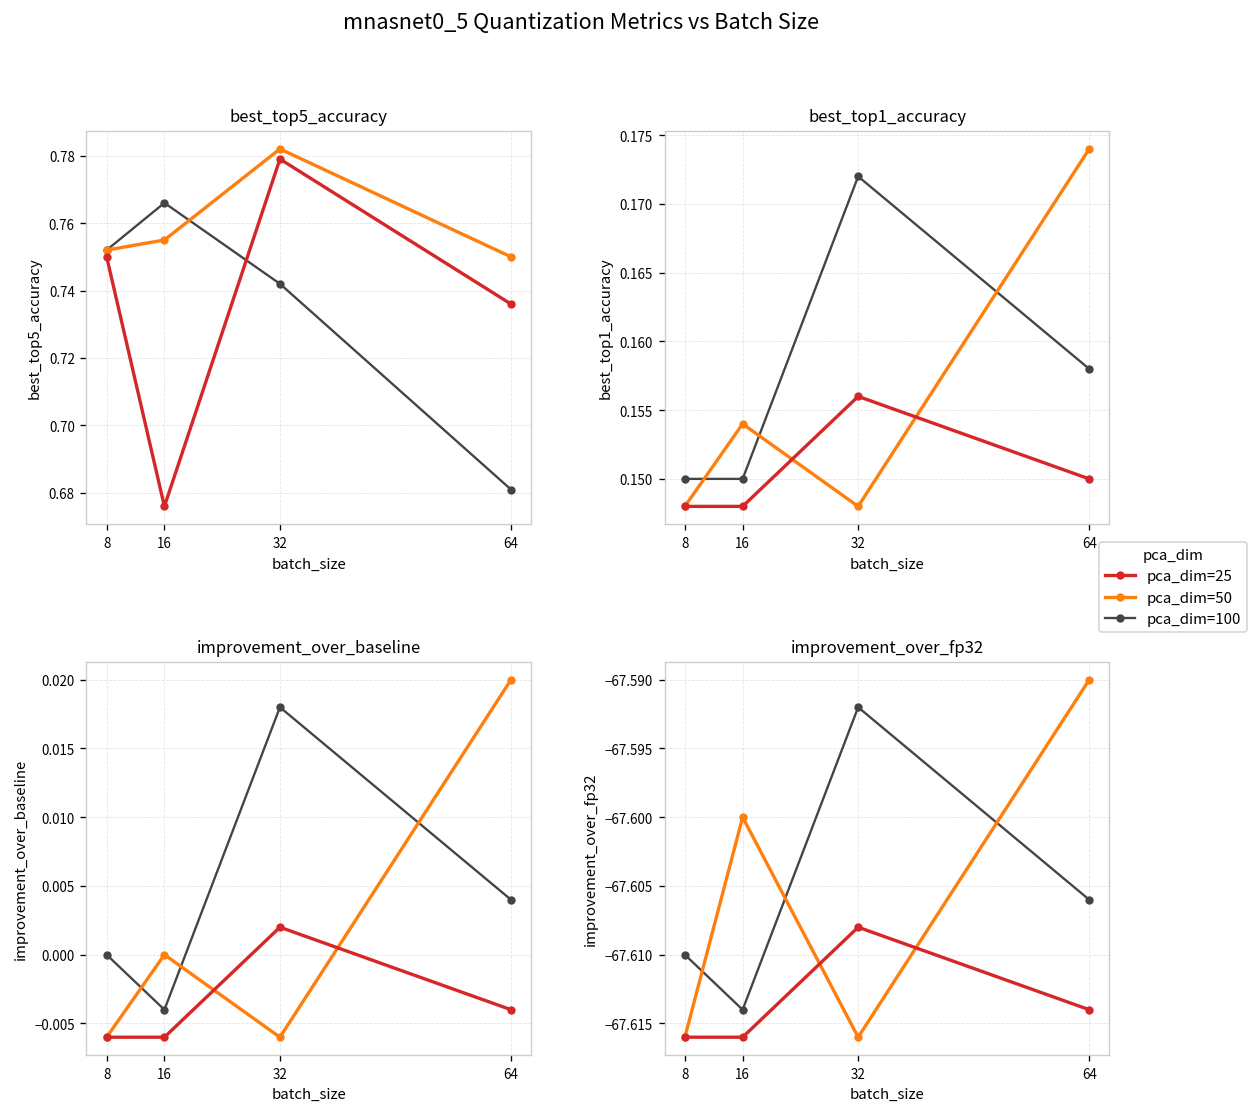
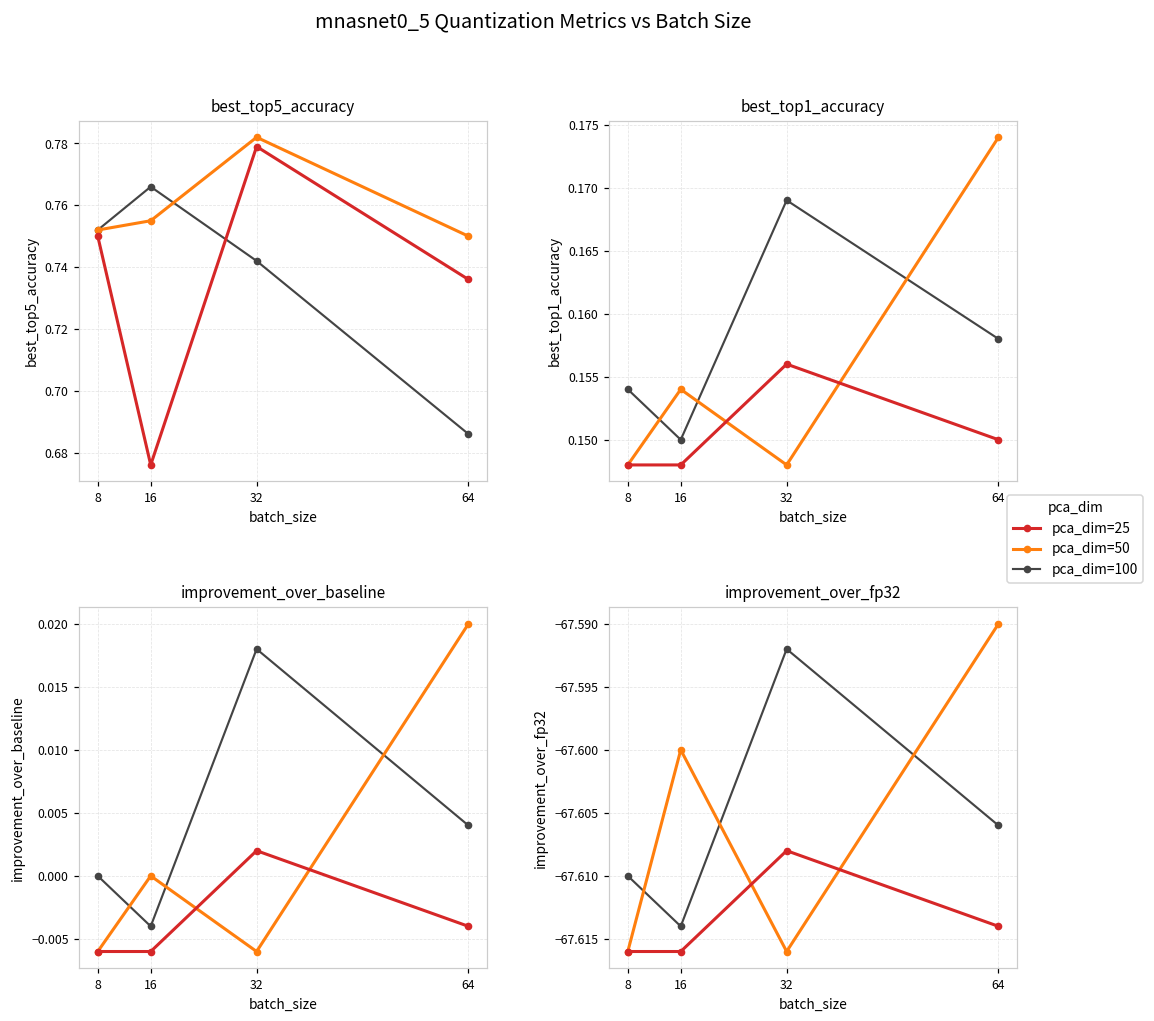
  {
    "best_top5_accuracy": {
      "pca_dim=25": {
        "8": 0.750,
        "16": 0.676,
        "32": 0.779,
        "64": 0.736
      },
      "pca_dim=50": {
        "16": 0.755,
        "32": 0.782,
        "64": 0.750
      },
      "pca_dim=100": {
        "16": 0.766,
        "32": 0.742,
-       "64": 0.681
+       "64": 0.686
      }
    },
    "best_top1_accuracy": {
      "pca_dim=25": {
        "16": 0.148,
        "32": 0.156,
        "64": 0.150
      },
      "pca_dim=50": {
        "16": 0.154,
        "32": 0.148,
        "64": 0.174
      },
      "pca_dim=100": {
-       "8": 0.150,
+       "8": 0.154,
        "16": 0.150,
-       "32": 0.172,
+       "32": 0.169,
        "64": 0.158
      }
    },
    "improvement_over_baseline": {
      "pca_dim=25": {
        "16": -0.0060,
        "32": 0.0020,
        "64": -0.0040
      },
      "pca_dim=50": {
        "16": 0.0000,
        "32": -0.0060,
        "64": 0.0200
      },
      "pca_dim=100": {
        "8": 0.0000,
        "16": -0.0040,
        "32": 0.0180,
        "64": 0.0040
      }
    },
    "improvement_over_fp32": {
      "pca_dim=25": {
        "16": -67.6160,
        "32": -67.6080,
        "64": -67.6140
      },
      "pca_dim=50": {
        "16": -67.6000,
        "32": -67.6160,
        "64": -67.5900
      },
      "pca_dim=100": {
        "8": -67.6100,
        "16": -67.6140,
        "32": -67.5920,
        "64": -67.6060
      }
    }
  }
